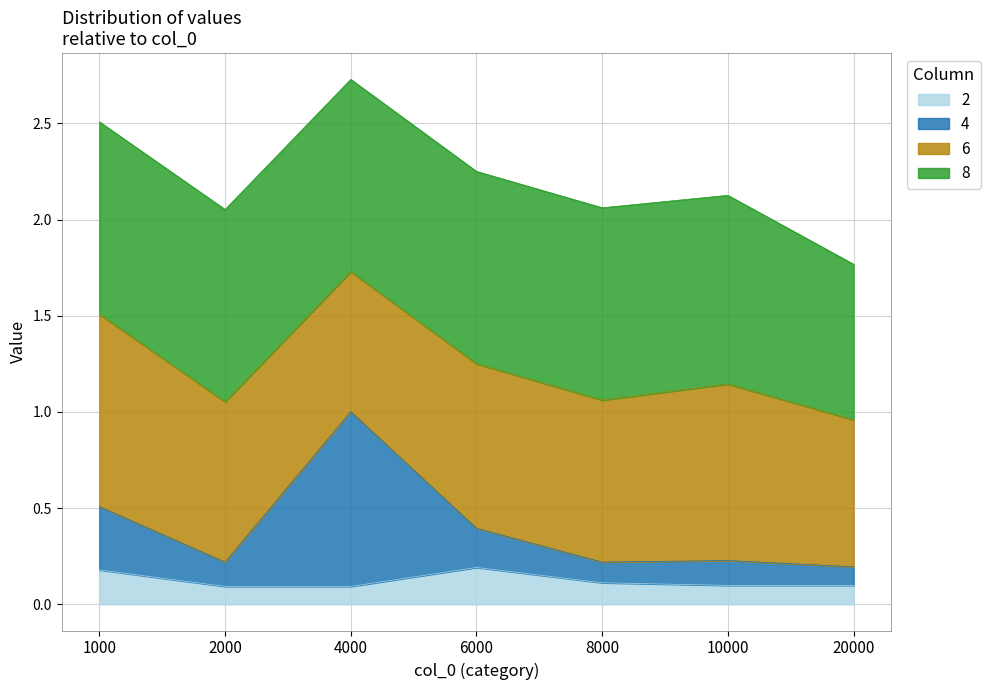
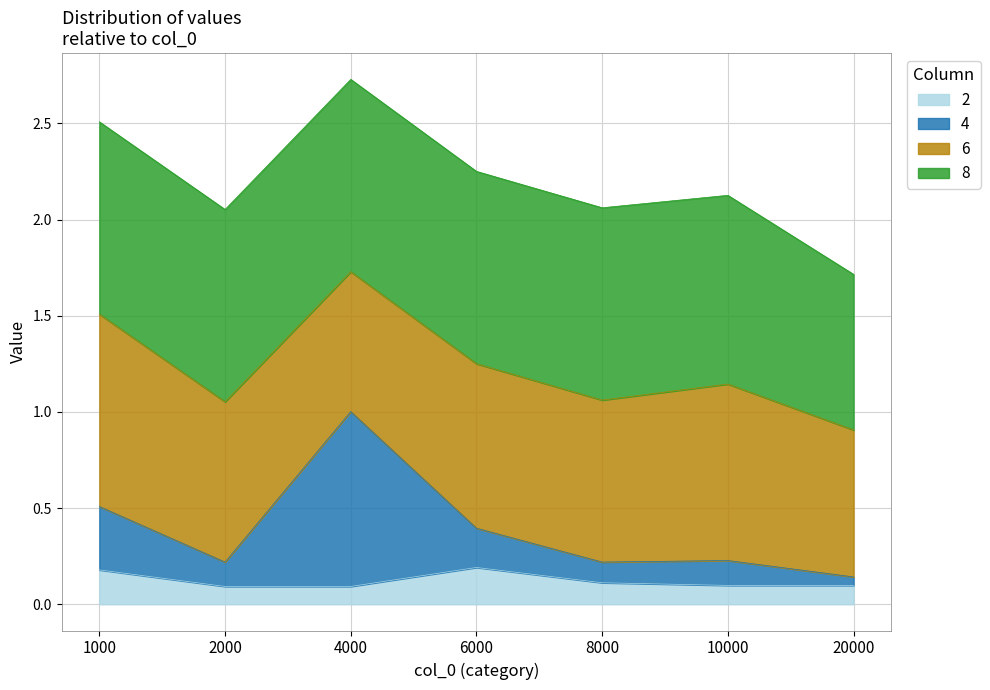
  {
    "2": {
      "1000": 0.18,
      "2000": 0.09,
      "4000": 0.09,
      "6000": 0.19,
      "8000": 0.11,
      "10000": 0.10,
      "20000": 0.10
    },
    "4": {
      "1000": 0.33,
      "2000": 0.13,
      "4000": 0.91,
      "6000": 0.20,
      "8000": 0.11,
      "10000": 0.13,
-     "20000": 0.10
+     "20000": 0.04
    },
    "6": {
      "1000": 1.00,
      "2000": 0.83,
      "4000": 0.73,
      "6000": 0.86,
      "8000": 0.84,
      "10000": 0.92,
      "20000": 0.76
    },
    "8": {
      "1000": 1.00,
      "2000": 1.00,
      "4000": 1.00,
      "6000": 1.00,
      "8000": 1.00,
      "10000": 0.98,
      "20000": 0.81
    }
  }
